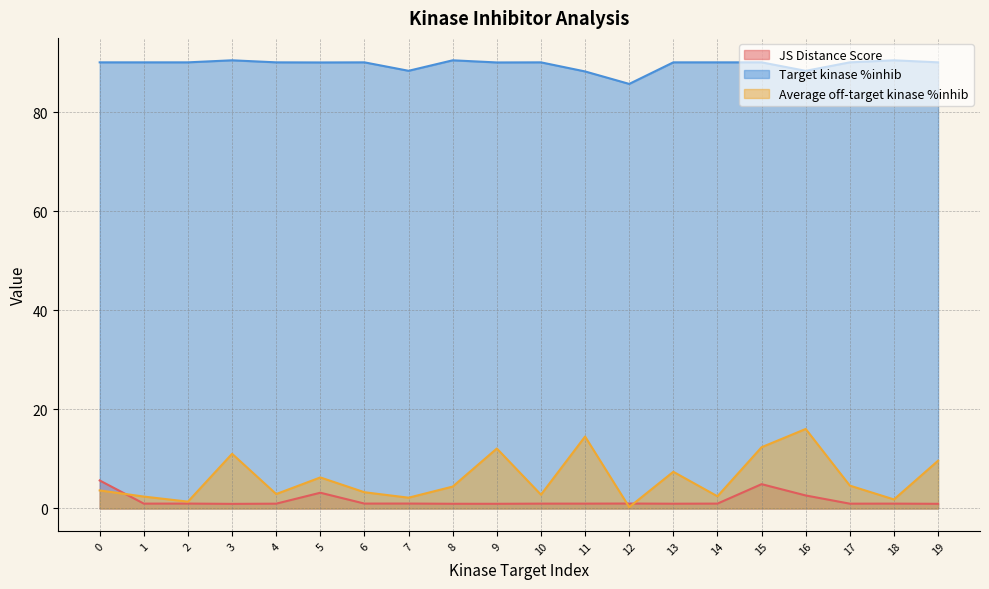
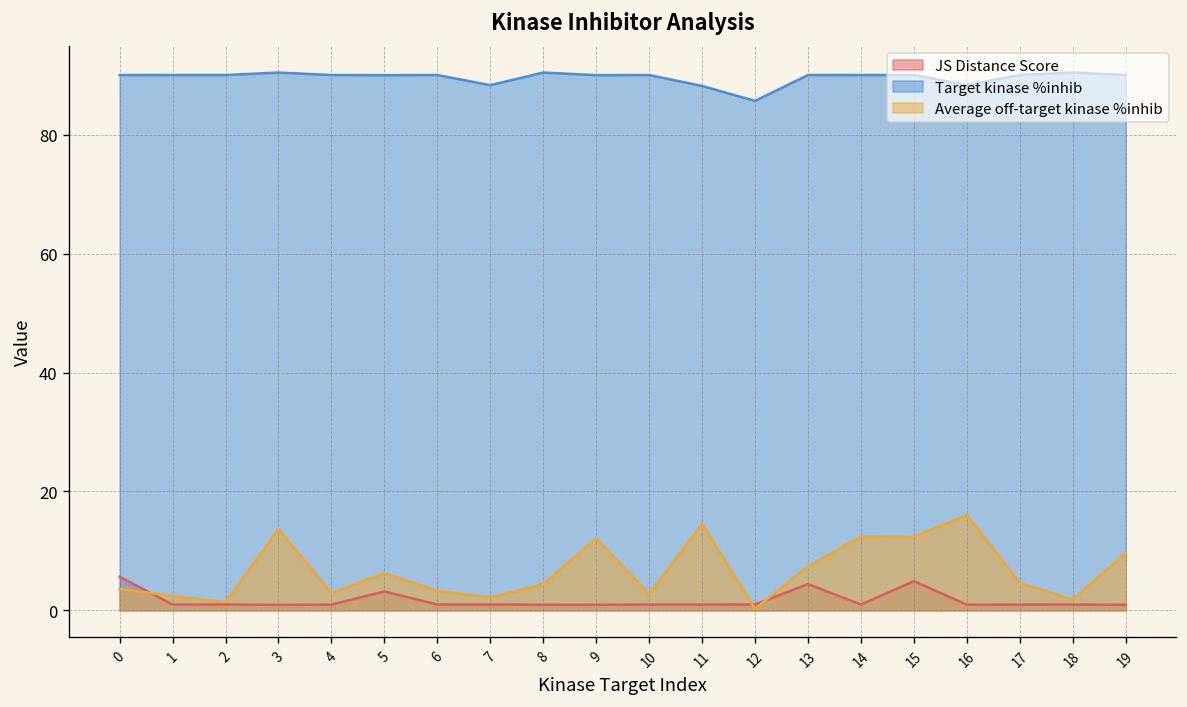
  {
    "JS Distance Score": {
      "0": 6,
      "1": 1,
      "3": 1,
      "4": 1,
      "5": 3,
      "6": 1,
      "7": 1,
      "8": 1,
      "9": 1,
      "10": 1,
      "11": 1,
      "12": 1,
-     "13": 1,
+     "13": 4,
      "14": 1,
      "15": 5,
-     "16": 3,
+     "16": 1,
      "17": 1,
      "18": 1,
      "19": 1
    },
    "Target kinase %inhib": {
      "0": 90,
      "1": 90,
      "2": 90,
      "3": 90,
      "4": 90,
      "5": 90,
      "6": 90,
      "7": 88,
      "8": 90,
      "9": 90,
      "10": 90,
      "11": 88,
      "12": 86,
      "13": 90,
      "14": 90
    },
    "Average off-target kinase %inhib": {
      "0": 4,
      "1": 2,
-     "3": 11,
+     "3": 14,
      "4": 3,
      "5": 6,
      "6": 3,
      "7": 2,
      "8": 4,
      "9": 12,
      "10": 3,
      "11": 15,
      "12": 0,
      "13": 7,
-     "14": 2,
+     "14": 12,
      "15": 12,
      "16": 16,
      "17": 5,
      "18": 2,
      "19": 10
    }
  }
